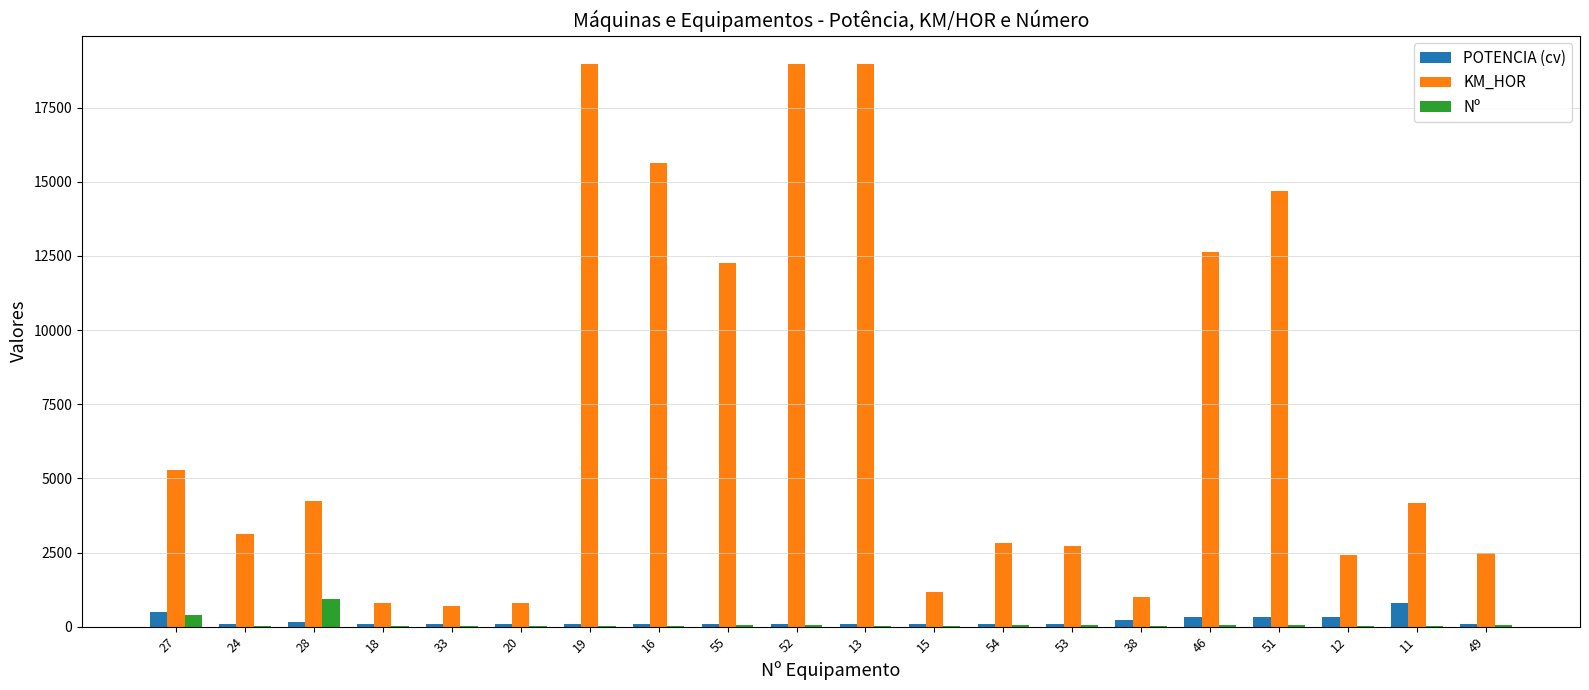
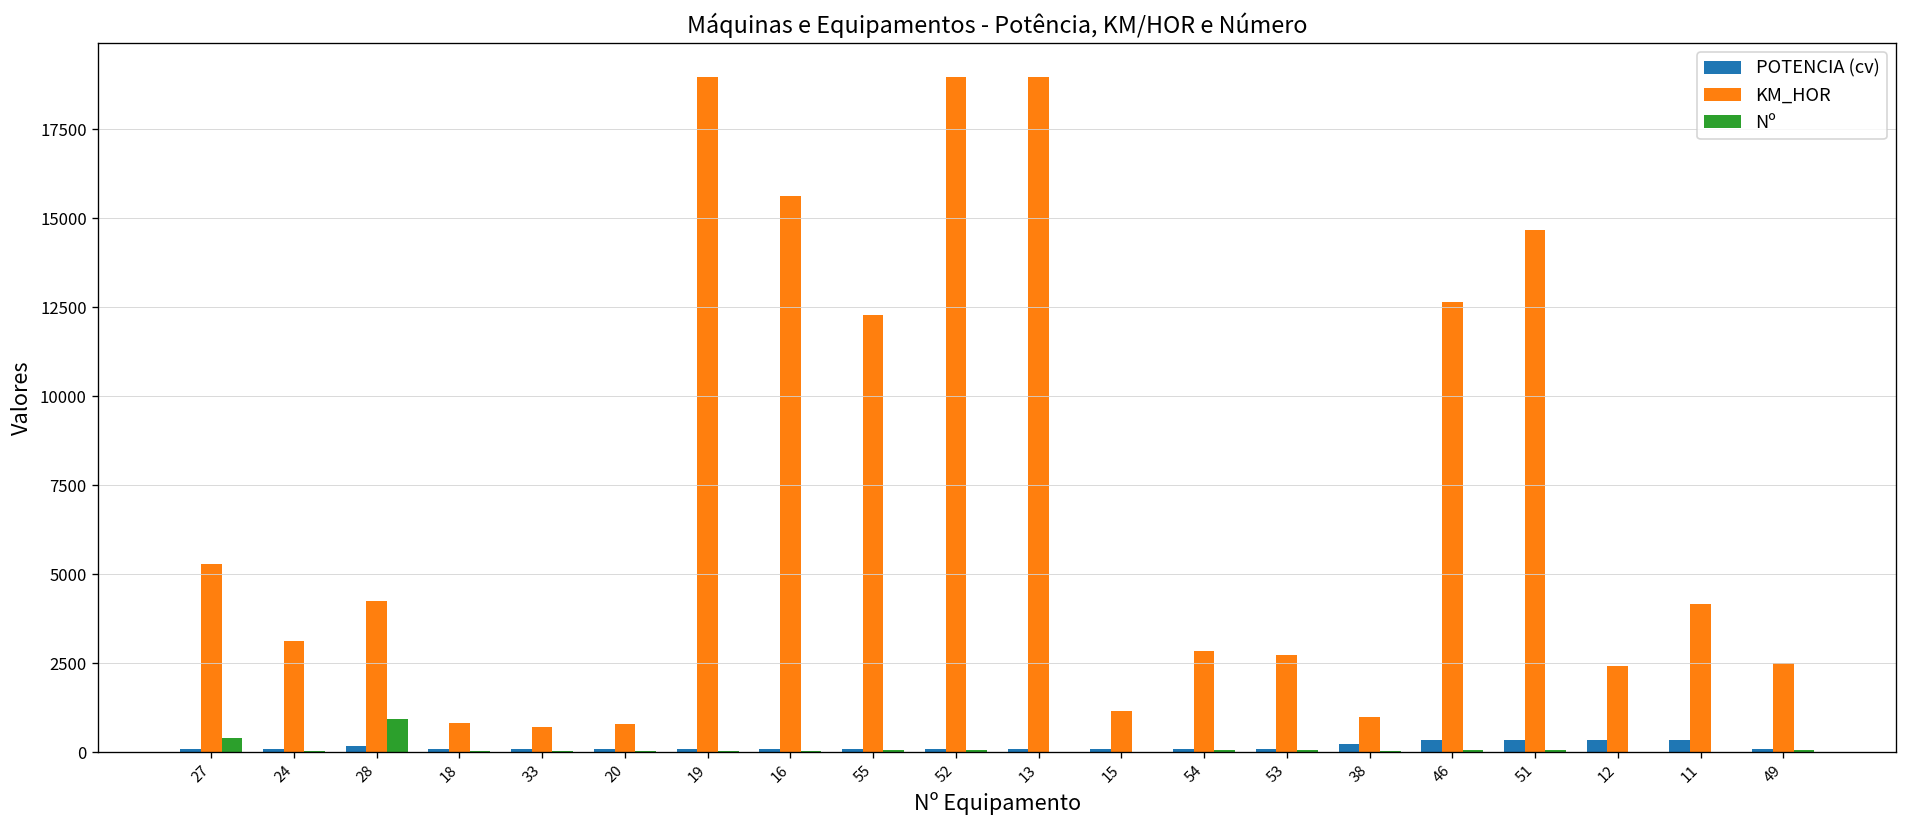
  {
    "POTENCIA (cv)": {
-     "27": 500,
+     "27": 100,
      "24": 100,
      "28": 200,
      "52": 100,
      "13": 100,
      "15": 100,
      "54": 100,
      "53": 100,
      "38": 200,
      "46": 300,
      "51": 300,
      "12": 300,
-     "11": 800,
+     "11": 300,
      "49": 100
    },
    "KM_HOR": {
      "27": 5300,
      "24": 3100,
      "28": 4300,
      "18": 800,
      "33": 700,
      "20": 800,
      "19": 19000,
      "16": 15600,
      "55": 12300,
      "52": 19000,
      "13": 19000,
      "15": 1200,
      "54": 2800,
      "53": 2700,
      "38": 1000,
      "46": 12600,
      "51": 14700,
      "12": 2400,
      "11": 4200,
      "49": 2500
    },
    "Nº": {
      "27": 400,
      "28": 900
    }
  }
